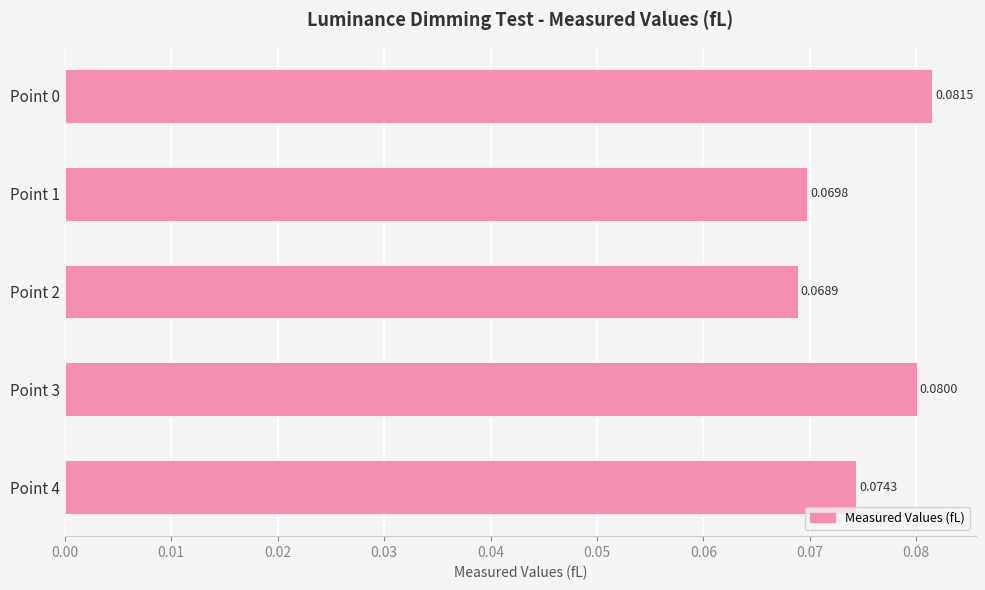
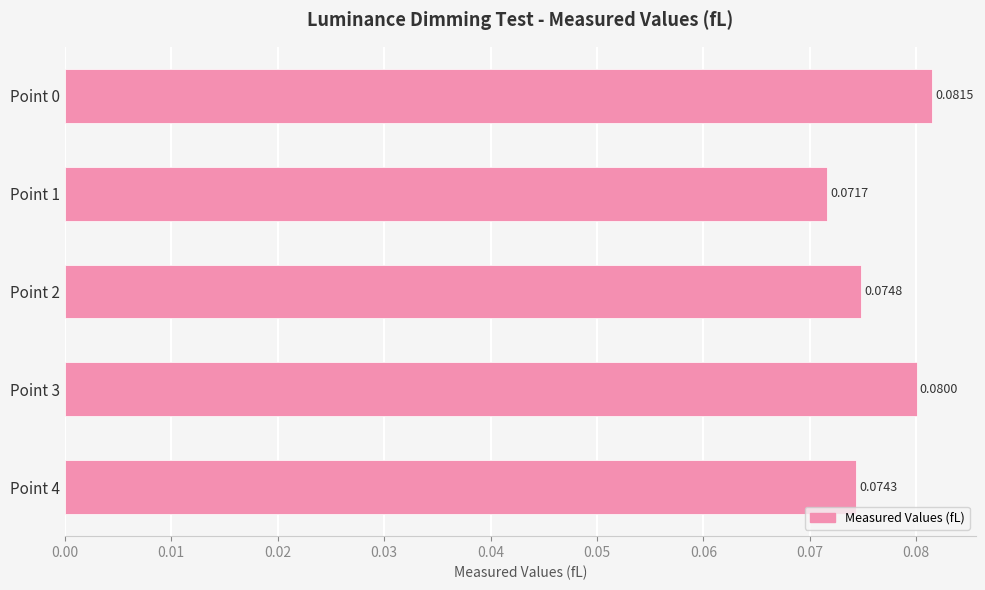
  {
    "Point 0": 0.0815,
-   "Point 1": 0.0698,
-   "Point 2": 0.0689,
+   "Point 1": 0.0717,
+   "Point 2": 0.0748,
    "Point 3": 0.0800,
    "Point 4": 0.0743
  }
